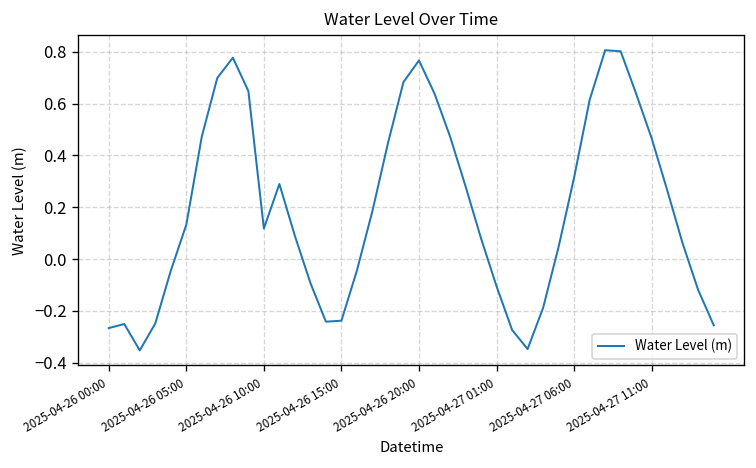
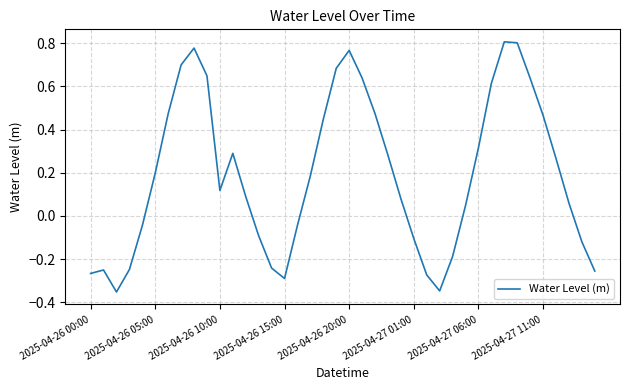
  {
    "2025-04-26 00:00": -0.27,
-   "2025-04-26 05:00": 0.13,
+   "2025-04-26 05:00": 0.20,
    "2025-04-26 10:00": 0.12,
-   "2025-04-26 15:00": -0.24,
+   "2025-04-26 15:00": -0.29,
    "2025-04-26 20:00": 0.77,
    "2025-04-27 01:00": -0.11,
    "2025-04-27 06:00": 0.32,
    "2025-04-27 11:00": 0.47
  }
